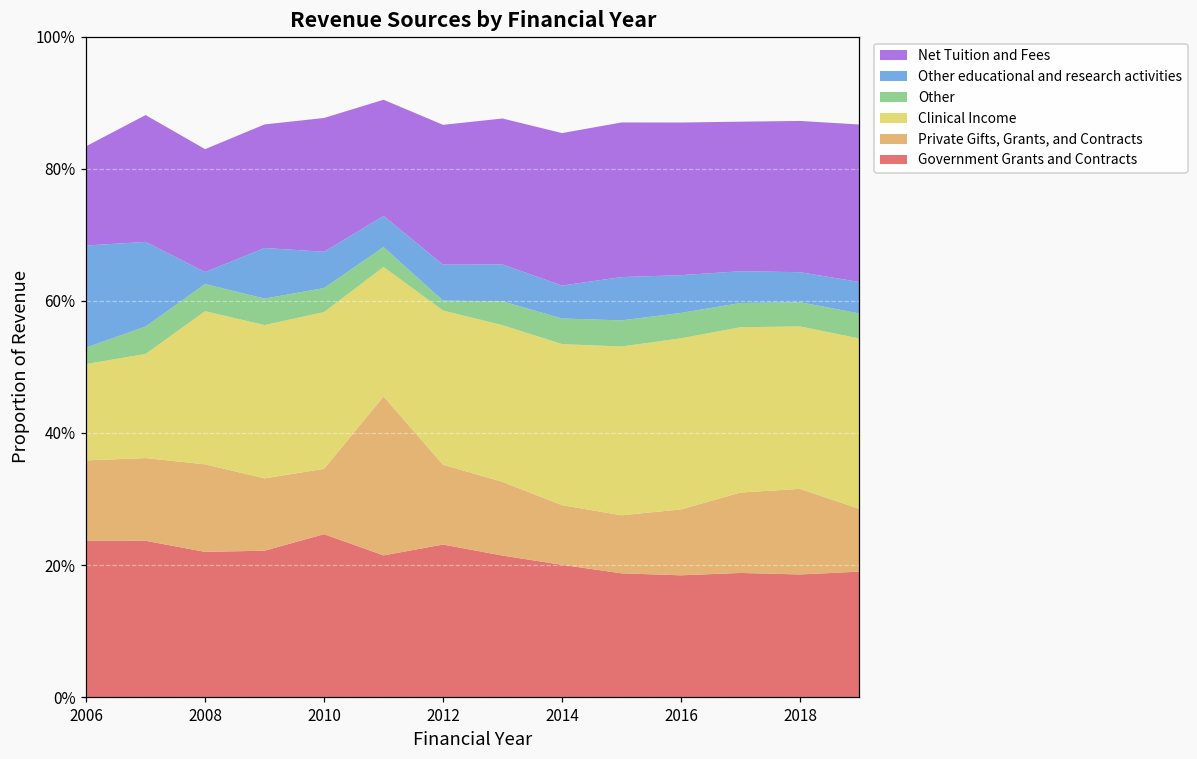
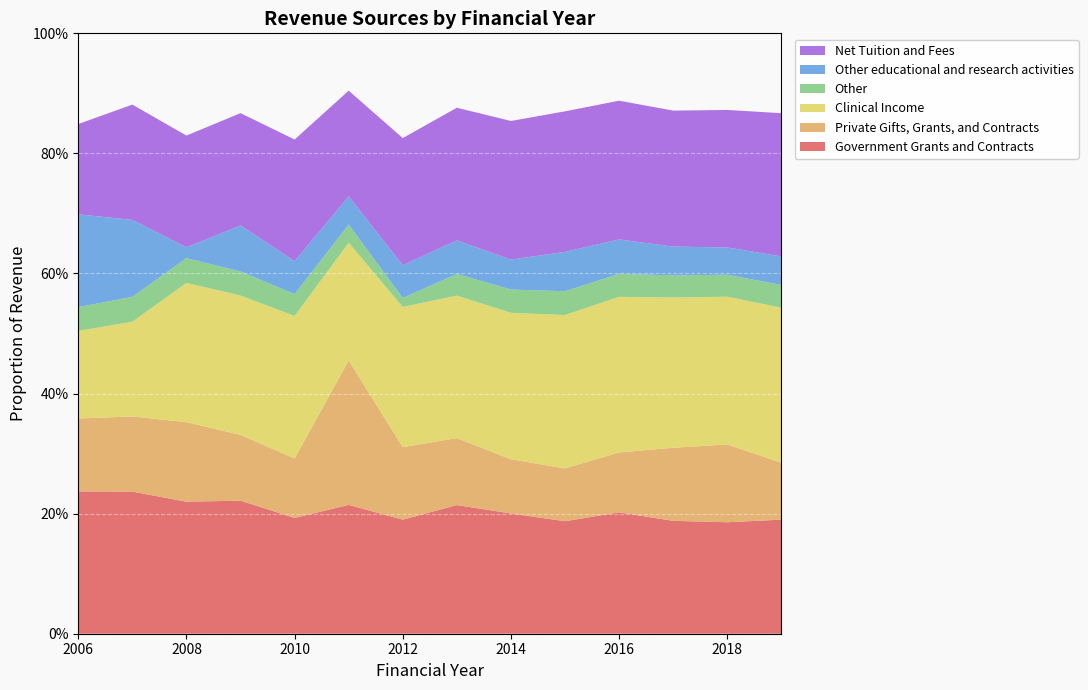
  {
    "Government Grants and Contracts": {
      "2006": "24%",
      "2008": "22%",
-     "2010": "25%",
-     "2012": "23%",
+     "2010": "19%",
+     "2012": "19%",
      "2014": "20%",
-     "2016": "18%",
+     "2016": "20%",
      "2018": "19%"
    },
    "Other": {
-     "2006": "2%",
+     "2006": "4%",
      "2008": "4%",
      "2010": "4%",
      "2012": "2%",
      "2014": "4%",
      "2016": "4%",
      "2018": "4%"
    },
    "Other educational and research activities": {
      "2006": "15%",
      "2008": "2%",
      "2010": "5%",
      "2012": "5%",
      "2014": "5%",
      "2016": "6%",
      "2018": "5%"
    },
    "Net Tuition and Fees": {
      "2006": "15%",
      "2008": "19%",
      "2010": "20%",
      "2012": "21%",
      "2014": "23%",
      "2016": "23%",
      "2018": "23%"
    }
  }
